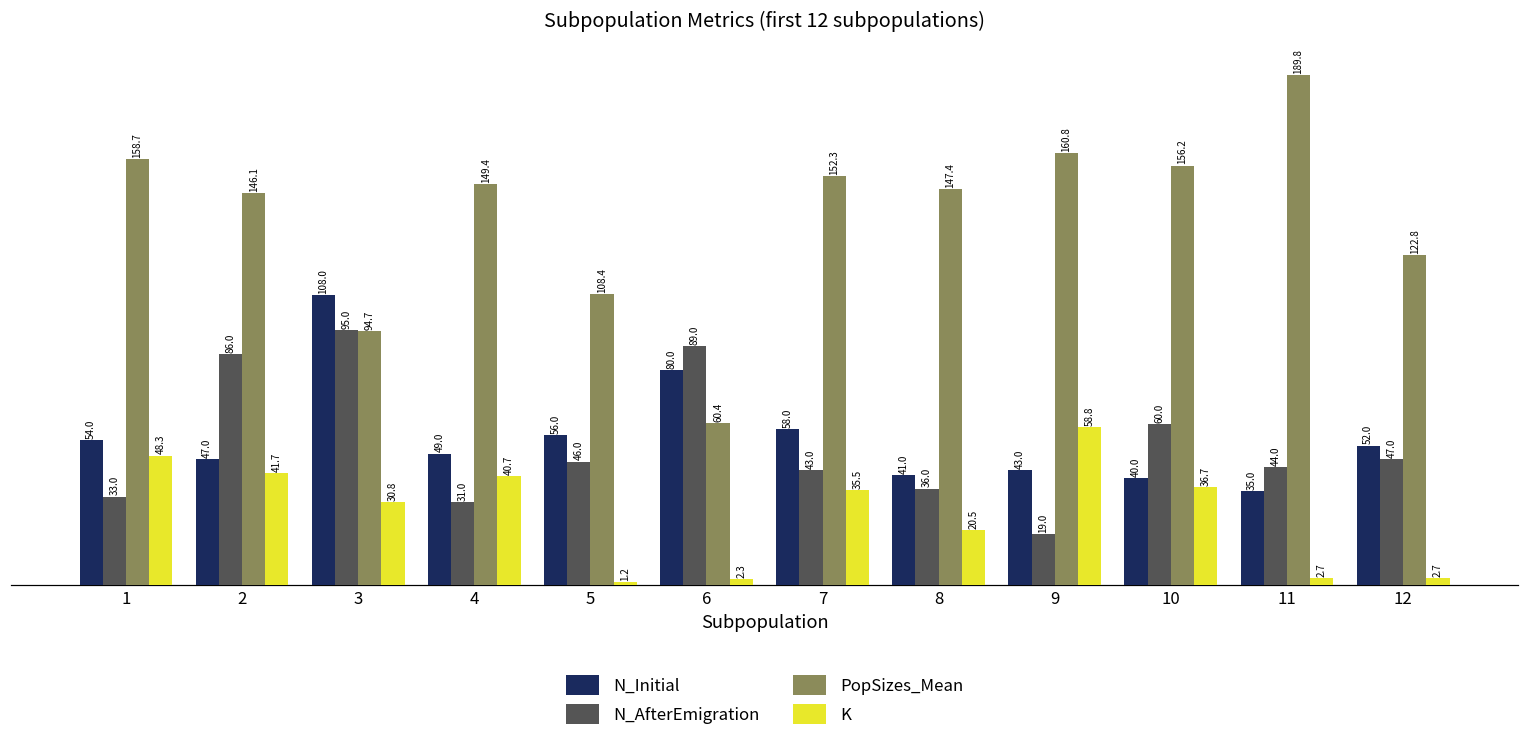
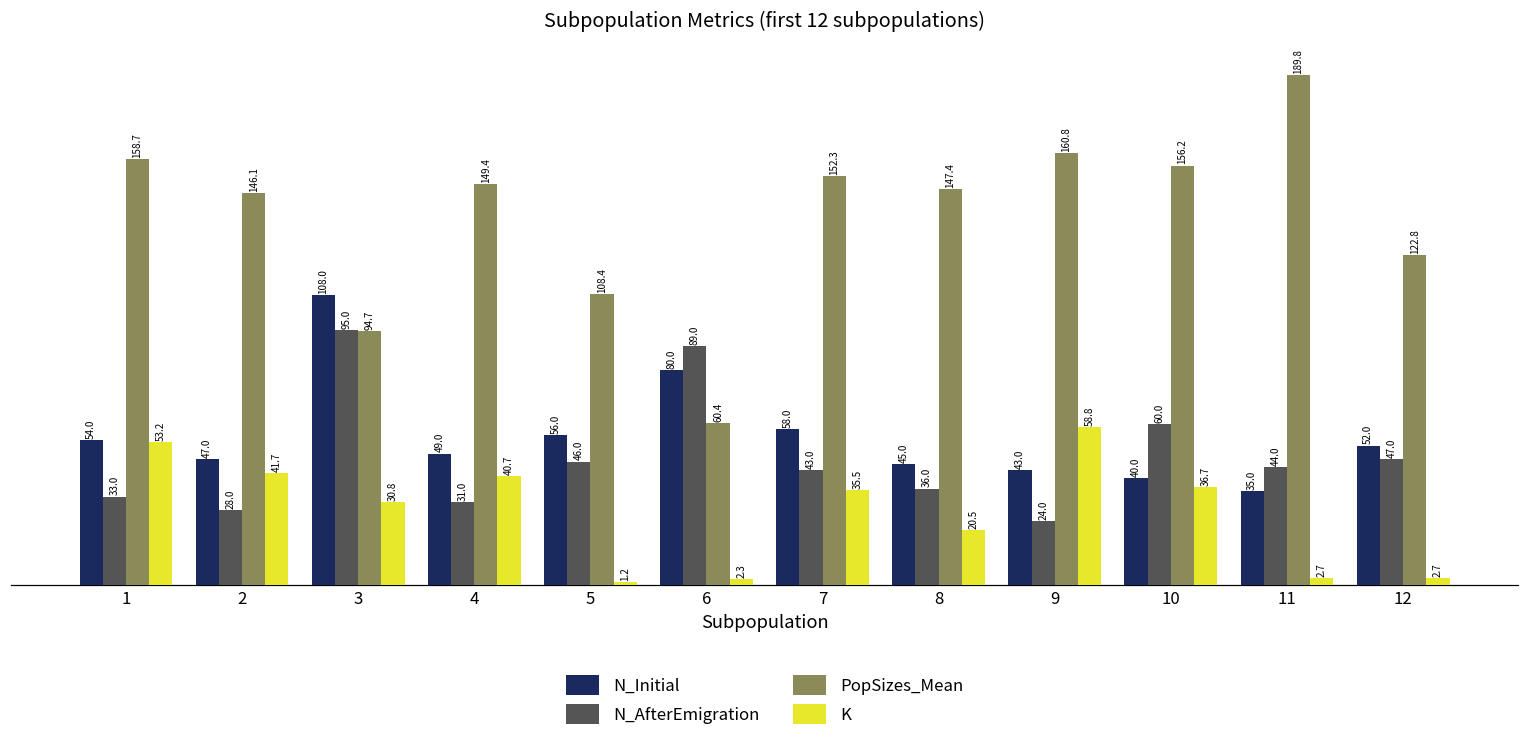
  {
    "N_Initial": {
      "1": 54.0,
      "2": 47.0,
      "3": 108.0,
      "4": 49.0,
      "5": 56.0,
      "6": 80.0,
      "7": 58.0,
-     "8": 41.0,
+     "8": 45.0,
      "9": 43.0,
      "10": 40.0,
      "11": 35.0,
      "12": 52.0
    },
    "N_AfterEmigration": {
      "1": 33.0,
-     "2": 86.0,
+     "2": 28.0,
      "3": 95.0,
      "4": 31.0,
      "5": 46.0,
      "6": 89.0,
      "7": 43.0,
      "8": 36.0,
-     "9": 19.0,
+     "9": 24.0,
      "10": 60.0,
      "11": 44.0,
      "12": 47.0
    },
    "PopSizes_Mean": {
      "1": 158.7,
      "2": 146.1,
      "3": 94.7,
      "4": 149.4,
      "5": 108.4,
      "6": 60.4,
      "7": 152.3,
      "8": 147.4,
      "9": 160.8,
      "10": 156.2,
      "11": 189.8,
      "12": 122.8
    },
    "K": {
-     "1": 48.3,
+     "1": 53.2,
      "2": 41.7,
      "3": 30.8,
      "4": 40.7,
      "5": 1.2,
      "6": 2.3,
      "7": 35.5,
      "8": 20.5,
      "9": 58.8,
      "10": 36.7,
      "11": 2.7,
      "12": 2.7
    }
  }
